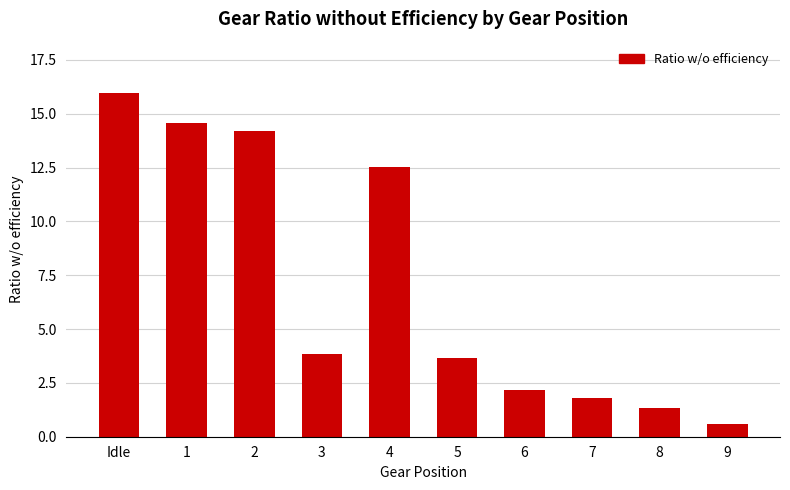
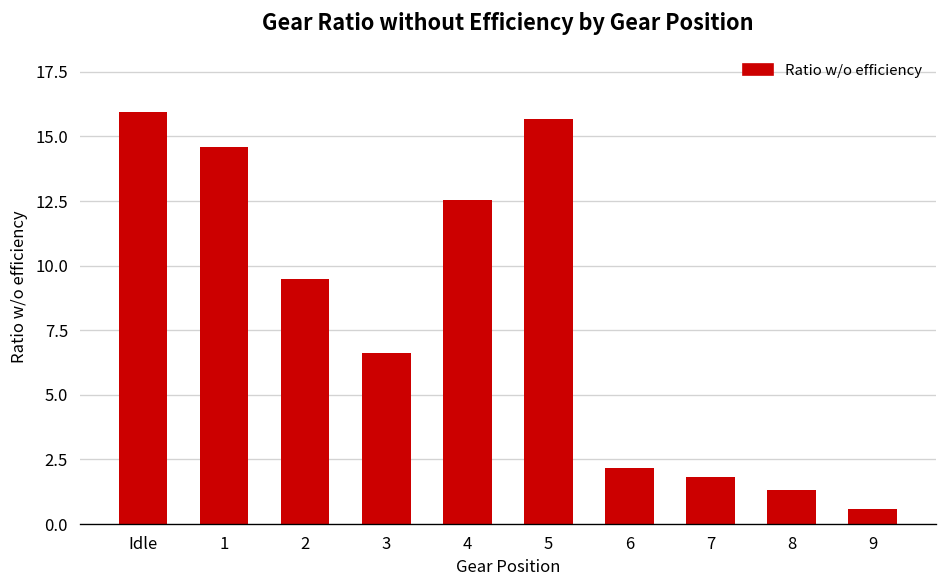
  {
    "Idle": 16.0,
    "1": 14.6,
-   "2": 14.2,
-   "3": 3.9,
+   "2": 9.5,
+   "3": 6.6,
    "4": 12.5,
-   "5": 3.7,
+   "5": 15.7,
    "6": 2.2,
    "7": 1.8,
    "8": 1.3,
    "9": 0.6
  }
